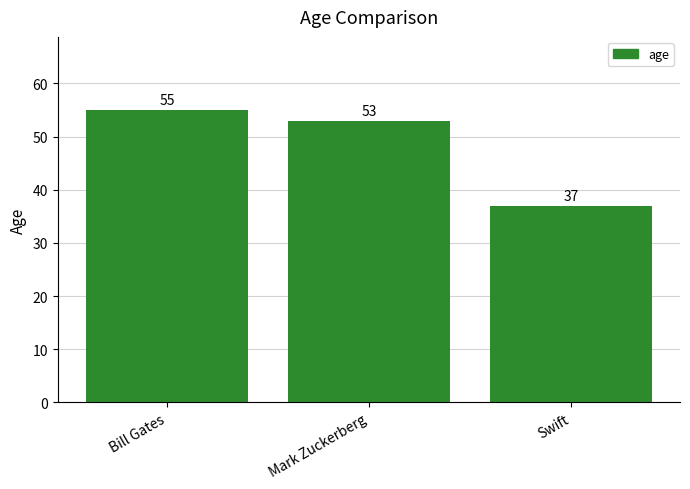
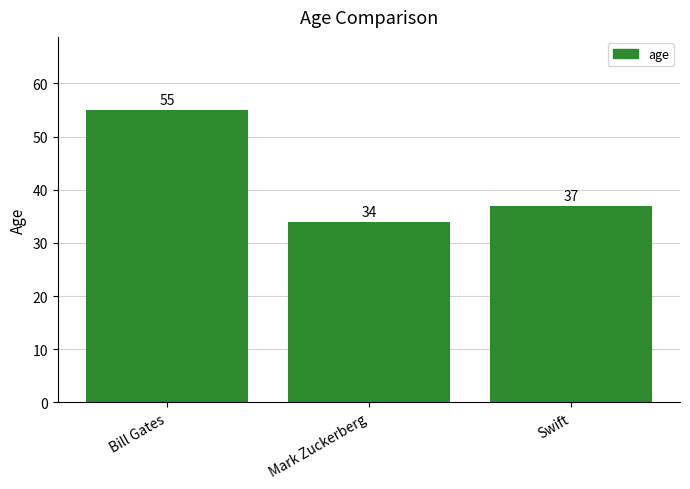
  {
    "Bill Gates": 55,
-   "Mark Zuckerberg": 53,
+   "Mark Zuckerberg": 34,
    "Swift": 37
  }
